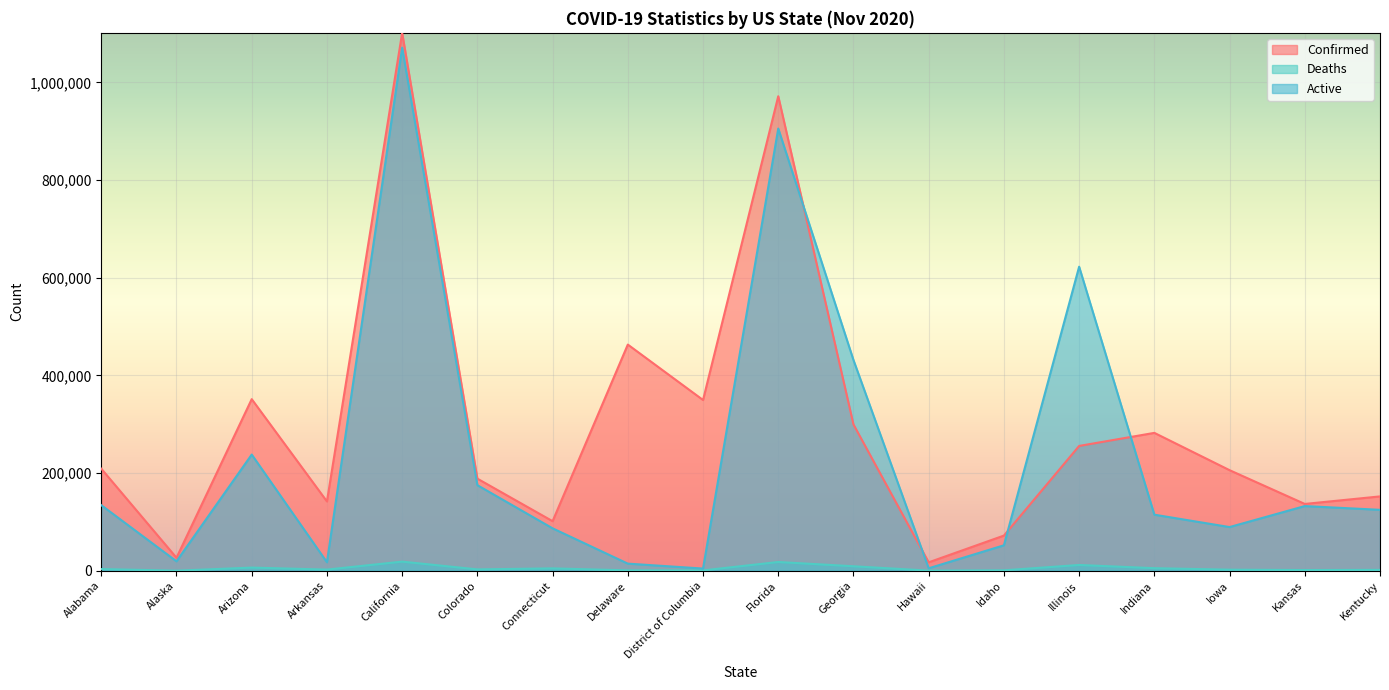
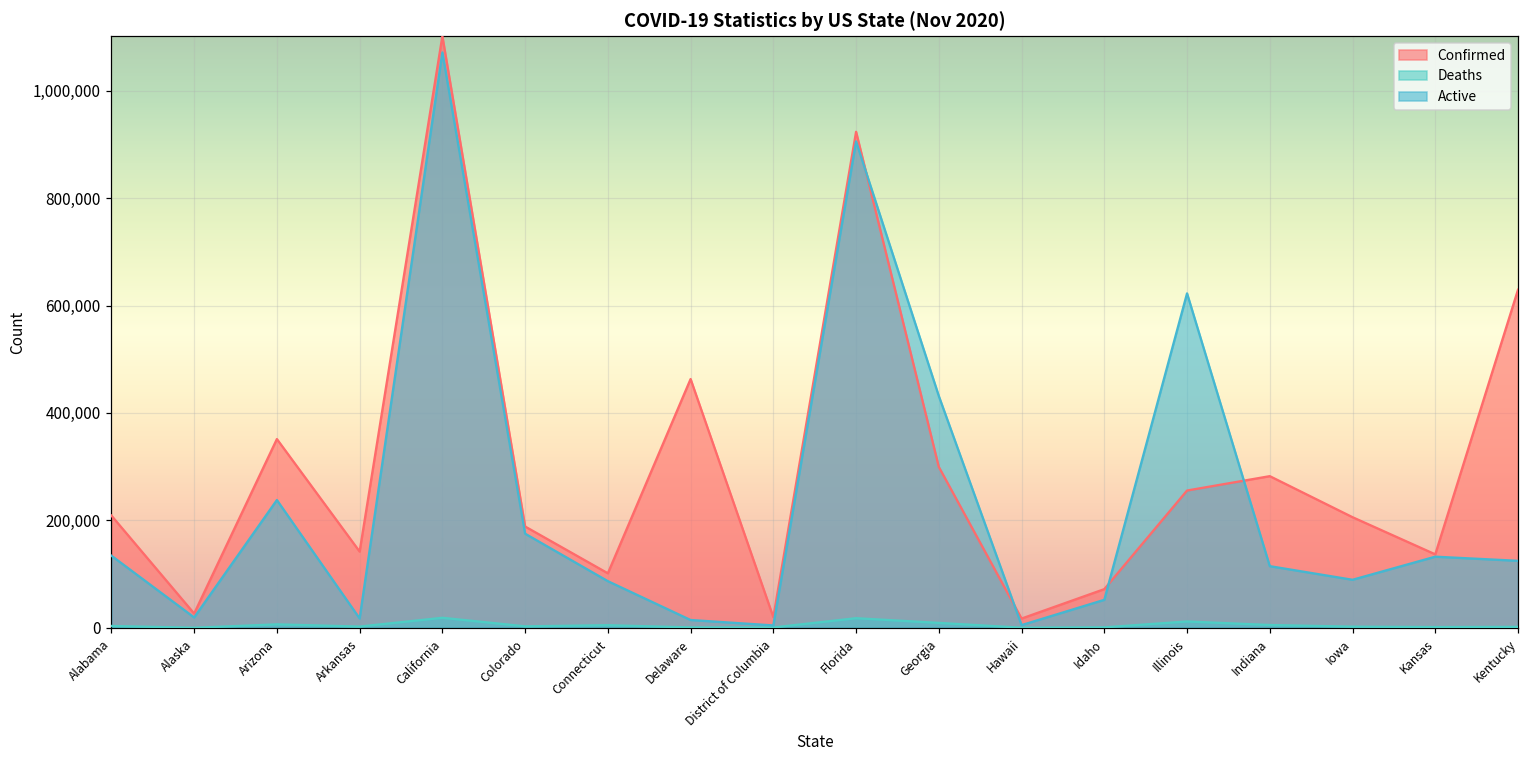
  {
    "Confirmed": {
      "Alabama": "210,000",
      "Alaska": "30,000",
      "Arizona": "350,000",
      "Arkansas": "140,000",
      "California": "1,100,000",
      "Colorado": "190,000",
      "Connecticut": "100,000",
      "Delaware": "460,000",
-     "District of Columbia": "350,000",
-     "Florida": "970,000",
+     "District of Columbia": "20,000",
+     "Florida": "920,000",
      "Georgia": "300,000",
      "Hawaii": "20,000",
      "Idaho": "70,000",
      "Illinois": "260,000",
      "Indiana": "280,000",
      "Iowa": "210,000",
-     "Kentucky": "150,000"
+     "Kentucky": "630,000"
    }
  }
